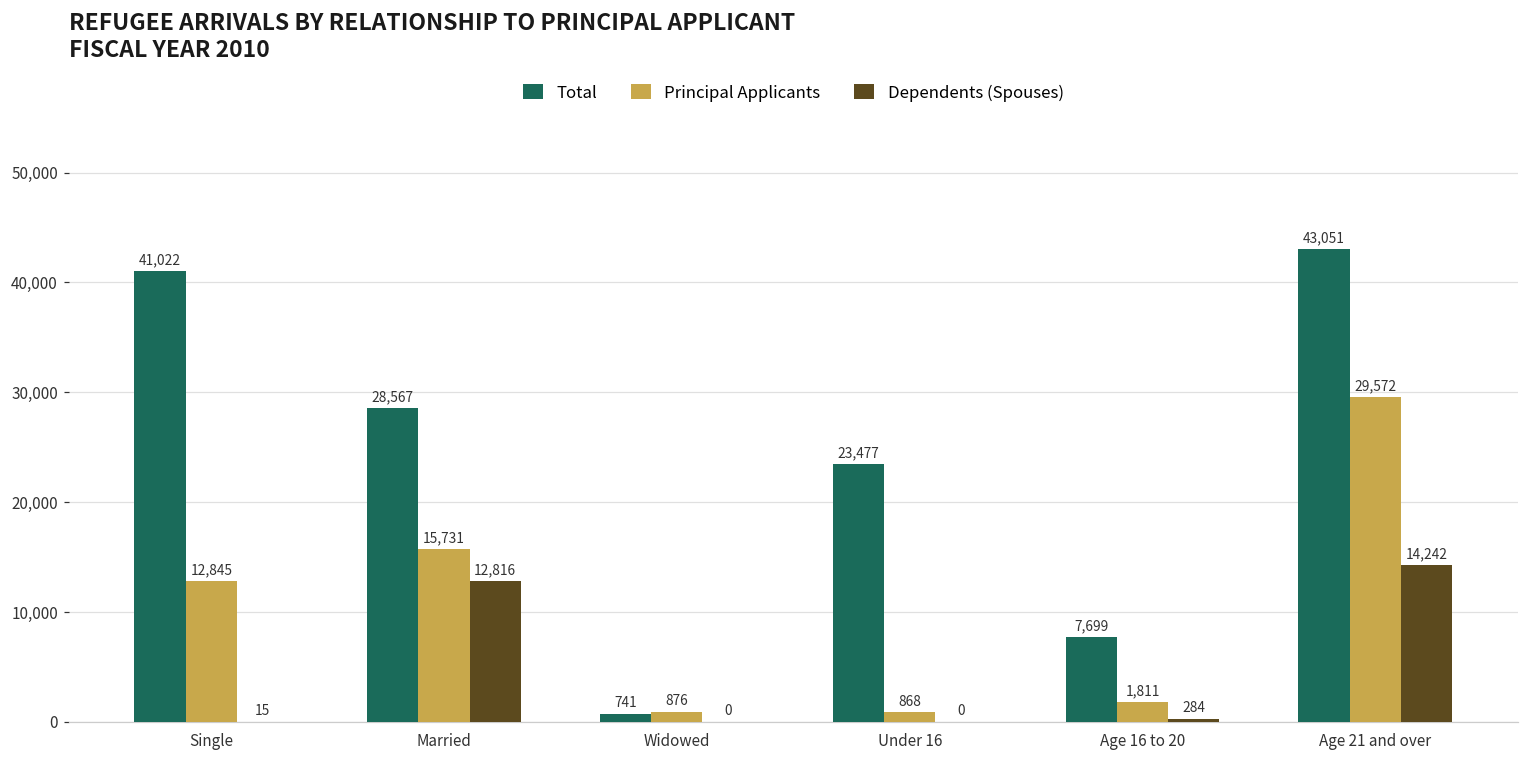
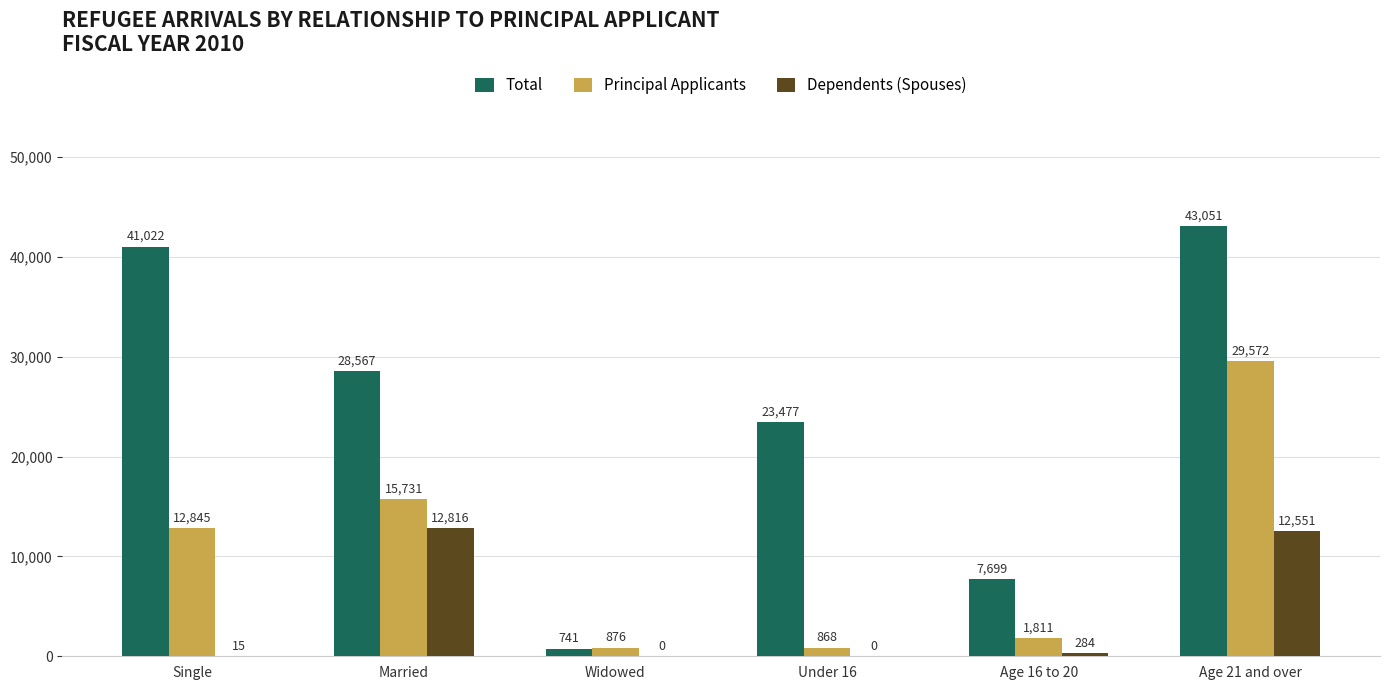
  {
    "Total": {
      "Single": "41,022",
      "Married": "28,567",
      "Widowed": "741",
      "Under 16": "23,477",
      "Age 16 to 20": "7,699",
      "Age 21 and over": "43,051"
    },
    "Principal Applicants": {
      "Single": "12,845",
      "Married": "15,731",
      "Widowed": "876",
      "Under 16": "868",
      "Age 16 to 20": "1,811",
      "Age 21 and over": "29,572"
    },
    "Dependents (Spouses)": {
      "Single": "15",
      "Married": "12,816",
      "Widowed": "0",
      "Under 16": "0",
      "Age 16 to 20": "284",
-     "Age 21 and over": "14,242"
+     "Age 21 and over": "12,551"
    }
  }
